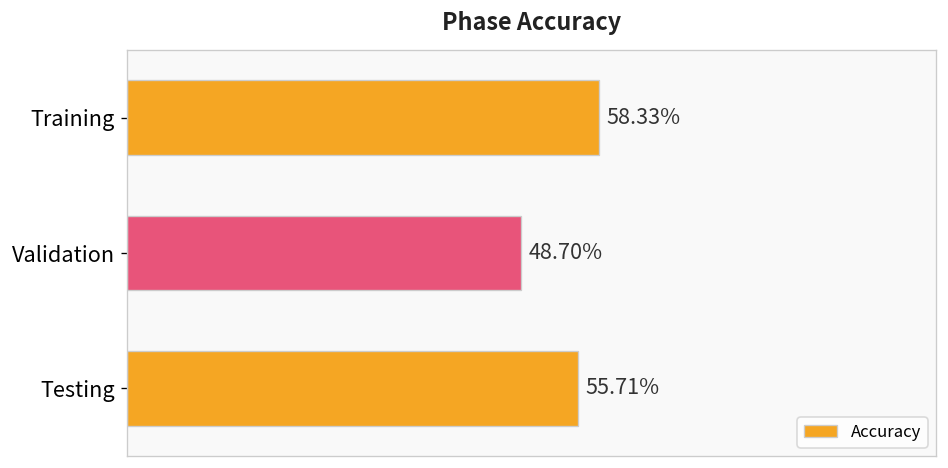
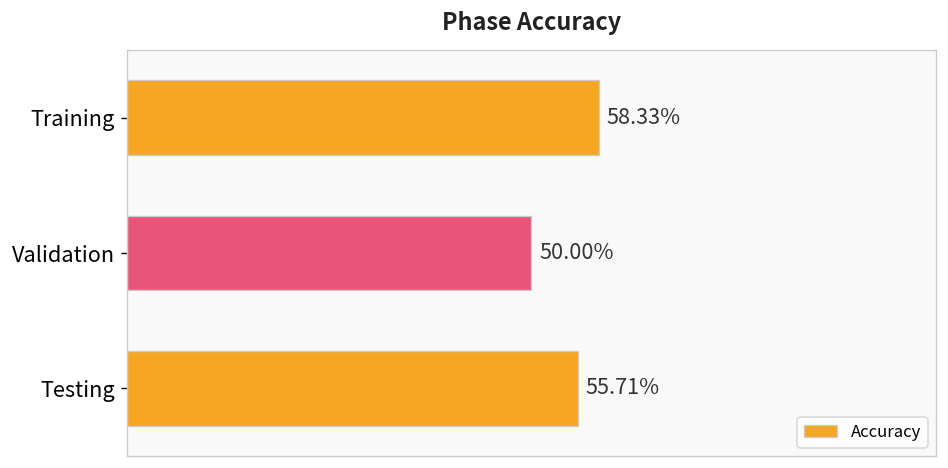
  {
    "Training": "58.33%",
-   "Validation": "48.70%",
+   "Validation": "50.00%",
    "Testing": "55.71%"
  }
